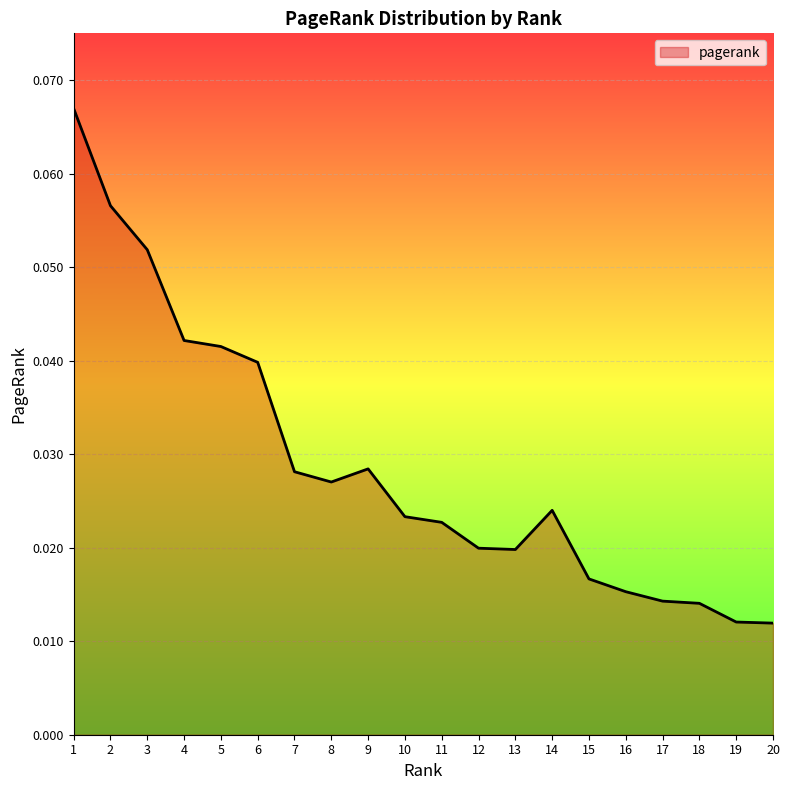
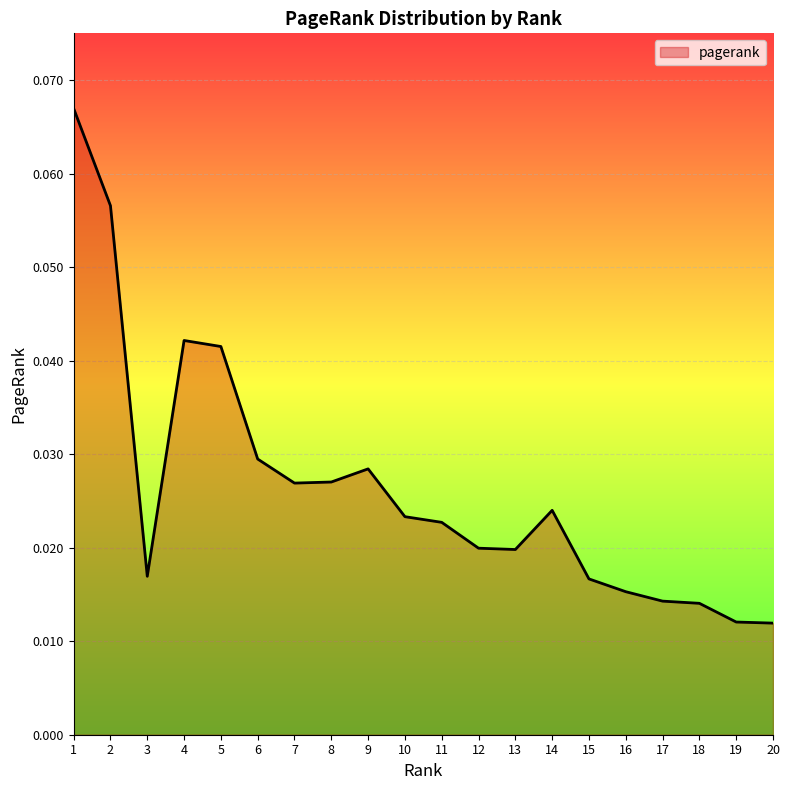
  {
    "1": 0.067,
    "2": 0.057,
-   "3": 0.052,
+   "3": 0.017,
    "4": 0.042,
    "5": 0.042,
-   "6": 0.040,
-   "7": 0.028,
+   "6": 0.029,
+   "7": 0.027,
    "8": 0.027,
    "9": 0.028,
    "10": 0.023,
    "11": 0.023,
    "12": 0.020,
    "13": 0.020,
    "14": 0.024,
    "15": 0.017,
    "16": 0.015,
    "17": 0.014,
    "18": 0.014,
    "19": 0.012,
    "20": 0.012
  }
